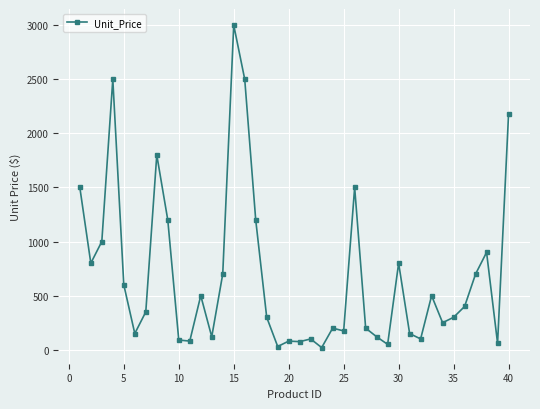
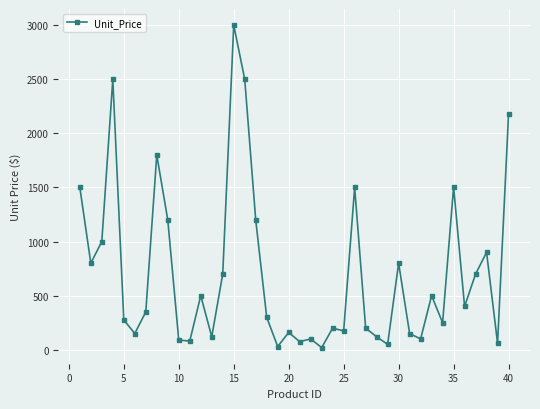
  {
-   "5": 600,
+   "5": 280,
    "10": 90,
    "15": 3000,
-   "20": 80,
+   "20": 160,
    "25": 170,
    "30": 800,
-   "35": 300,
+   "35": 1510,
    "40": 2180
  }
